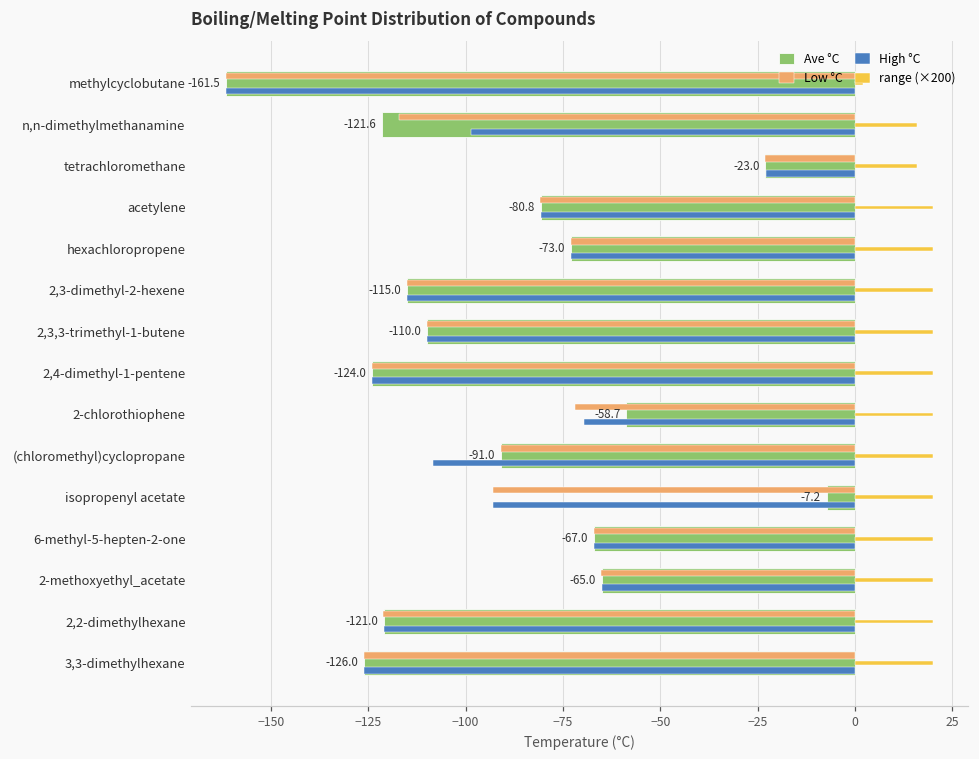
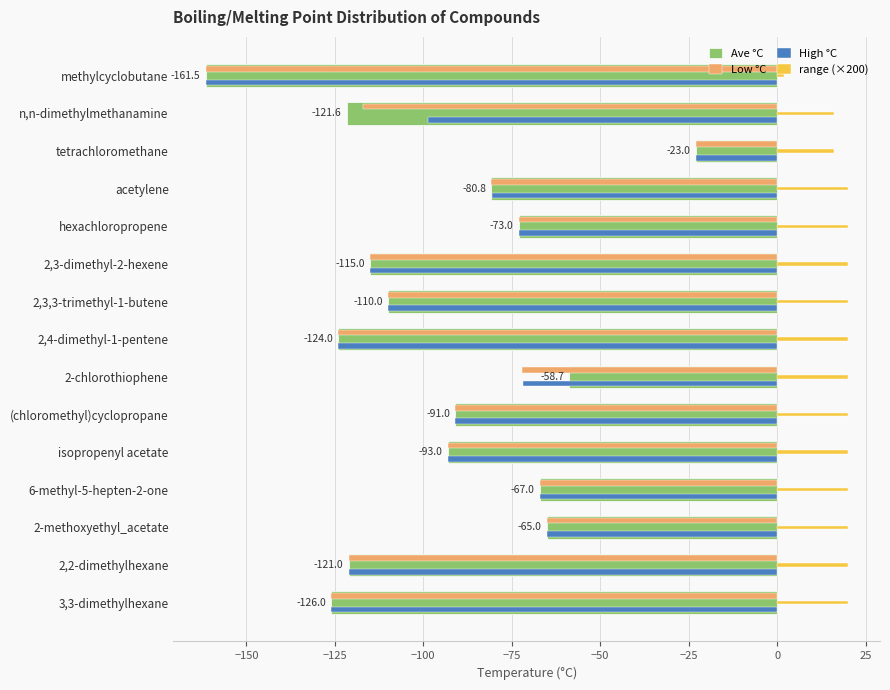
  {
    "Ave °C": {
      "methylcyclobutane": -161.5,
      "n,n-dimethylmethanamine": -121.6,
      "tetrachloromethane": -23.0,
      "acetylene": -80.8,
      "hexachloropropene": -73.0,
      "2,3-dimethyl-2-hexene": -115.0,
      "2,3,3-trimethyl-1-butene": -110.0,
      "2,4-dimethyl-1-pentene": -124.0,
      "2-chlorothiophene": -58.7,
      "(chloromethyl)cyclopropane": -91.0,
-     "isopropenyl acetate": -7.2,
+     "isopropenyl acetate": -93.0,
      "6-methyl-5-hepten-2-one": -67.0,
      "2-methoxyethyl_acetate": -65.0,
      "2,2-dimethylhexane": -121.0,
      "3,3-dimethylhexane": -126.0
    },
    "High °C": {
      "2,3,3-trimethyl-1-butene": -110,
-     "2-chlorothiophene": -70,
-     "(chloromethyl)cyclopropane": -108,
+     "2-chlorothiophene": -72,
+     "(chloromethyl)cyclopropane": -91,
      "isopropenyl acetate": -93
    }
  }
